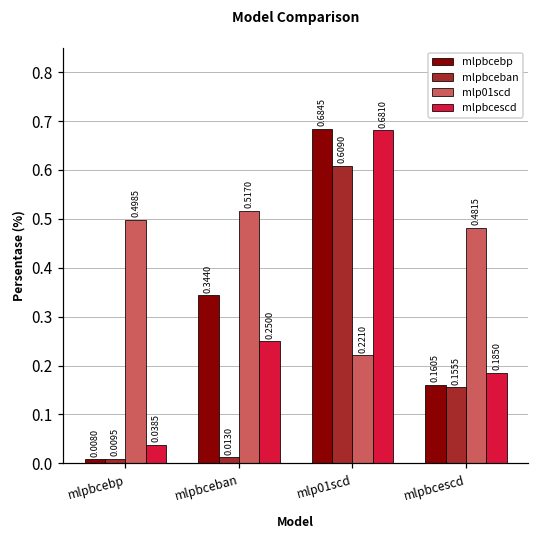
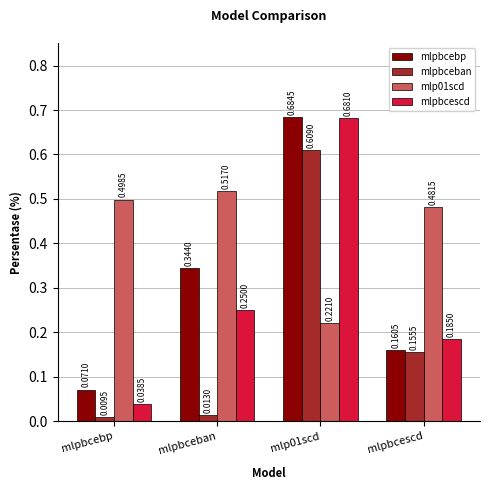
  {
    "mlpbcebp": {
-     "mlpbcebp": 0.0080,
+     "mlpbcebp": 0.0710,
      "mlpbceban": 0.3440,
      "mlp01scd": 0.6845,
      "mlpbcescd": 0.1605
    },
    "mlpbceban": {
      "mlpbcebp": 0.0095,
      "mlpbceban": 0.0130,
      "mlp01scd": 0.6090,
      "mlpbcescd": 0.1555
    },
    "mlp01scd": {
      "mlpbcebp": 0.4985,
      "mlpbceban": 0.5170,
      "mlp01scd": 0.2210,
      "mlpbcescd": 0.4815
    },
    "mlpbcescd": {
      "mlpbcebp": 0.0385,
      "mlpbceban": 0.2500,
      "mlp01scd": 0.6810,
      "mlpbcescd": 0.1850
    }
  }
